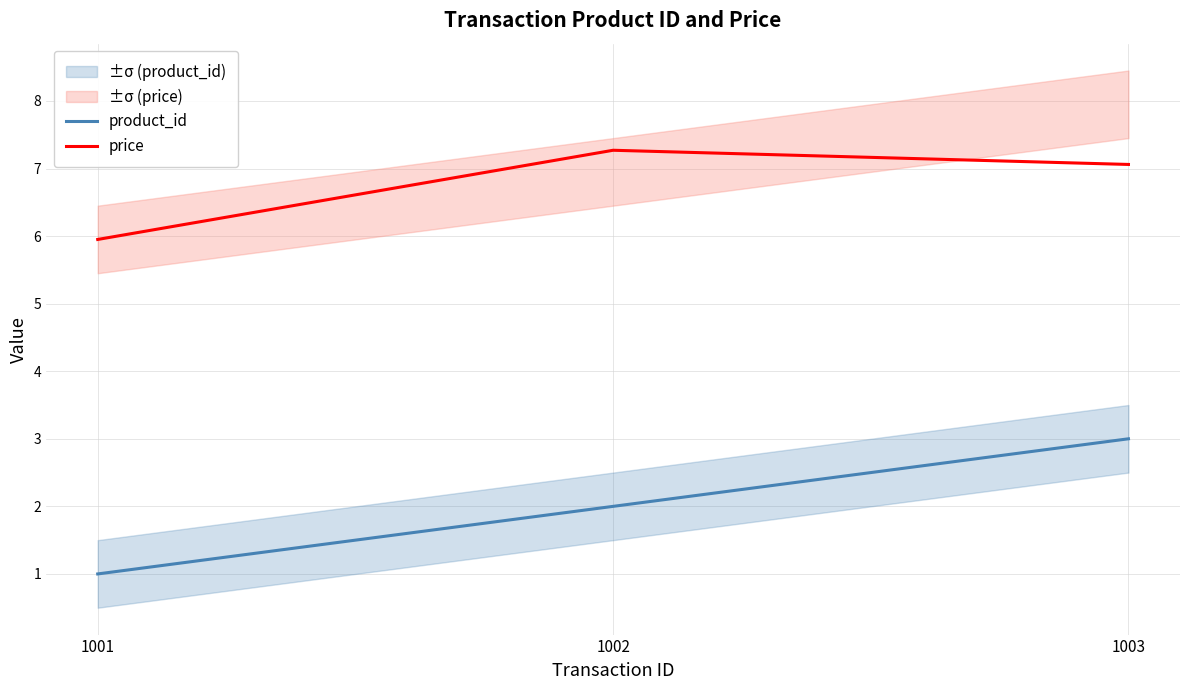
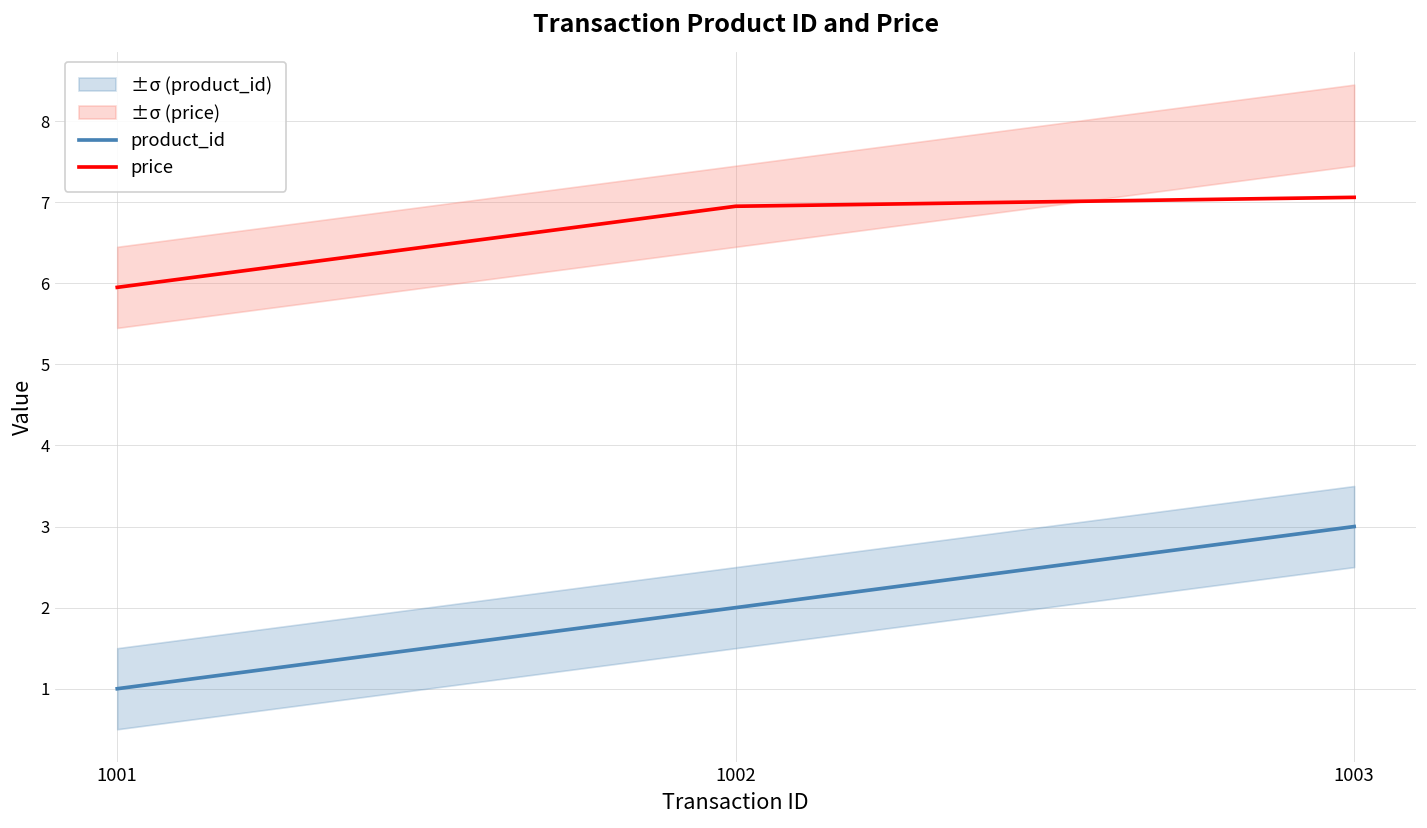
  {
    "price": {
      "1001": 6.0,
-     "1002": 7.3,
+     "1002": 7.0,
      "1003": 7.1
    }
  }
